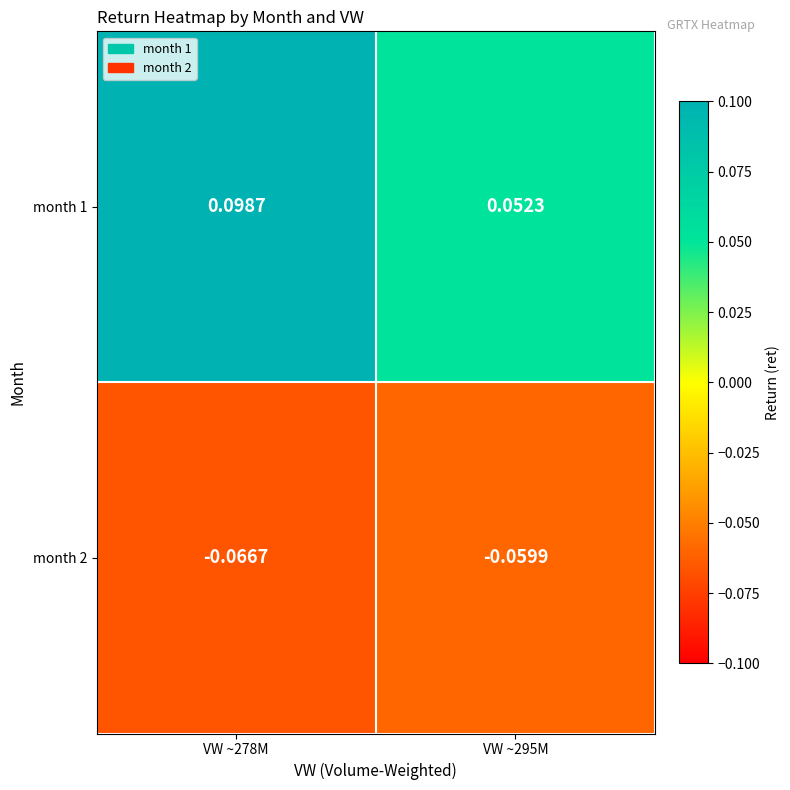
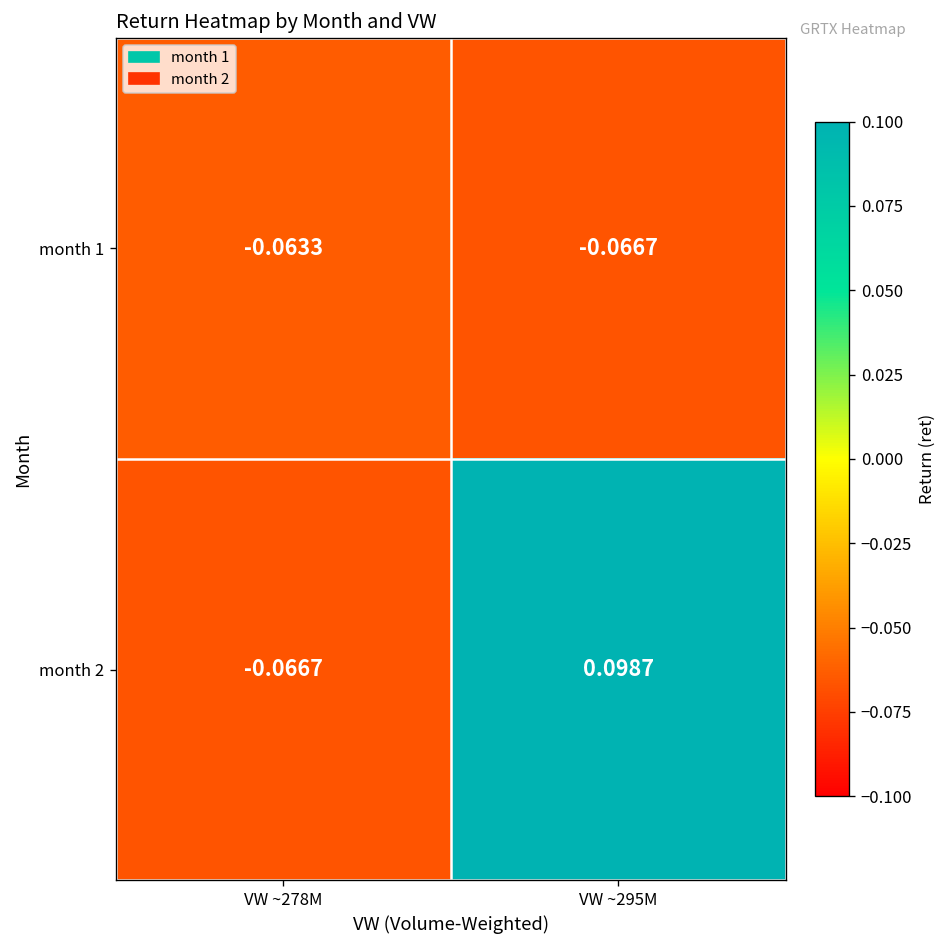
  {
    "month 1": {
-     "VW ~278M": 0.0987,
-     "VW ~295M": 0.0523
+     "VW ~278M": -0.0633,
+     "VW ~295M": -0.0667
    },
    "month 2": {
      "VW ~278M": -0.0667,
-     "VW ~295M": -0.0599
+     "VW ~295M": 0.0987
    }
  }
